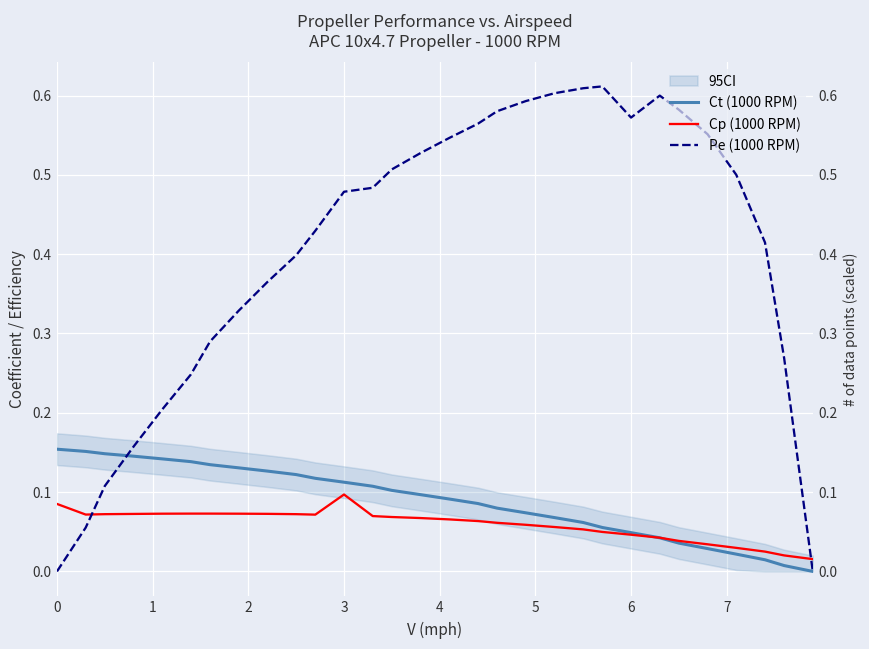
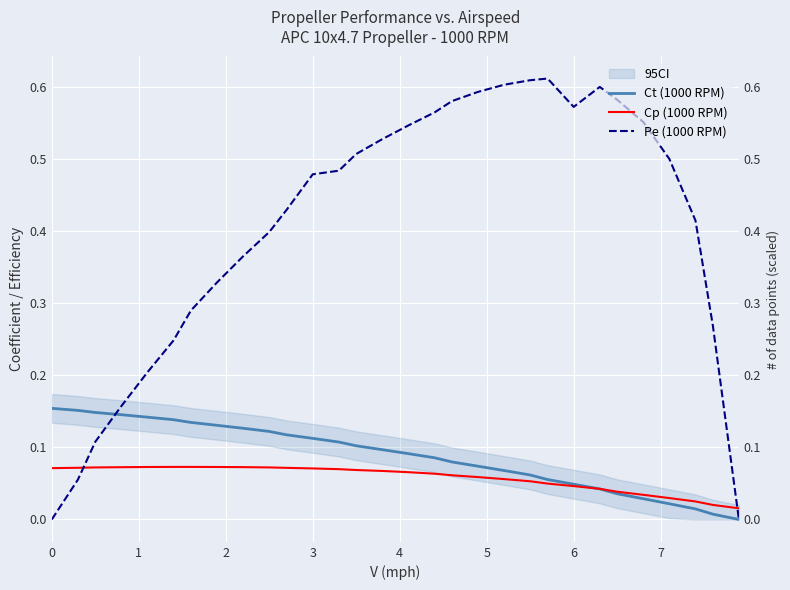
  {
    "Cp (1000 RPM)": {
-     "0": 0.09,
-     "3": 0.10
+     "0": 0.07,
+     "3": 0.07
    },
    "Pe (1000 RPM)": {
      "0": 0.00,
      "3": 0.48,
      "6": 0.57
    }
  }
